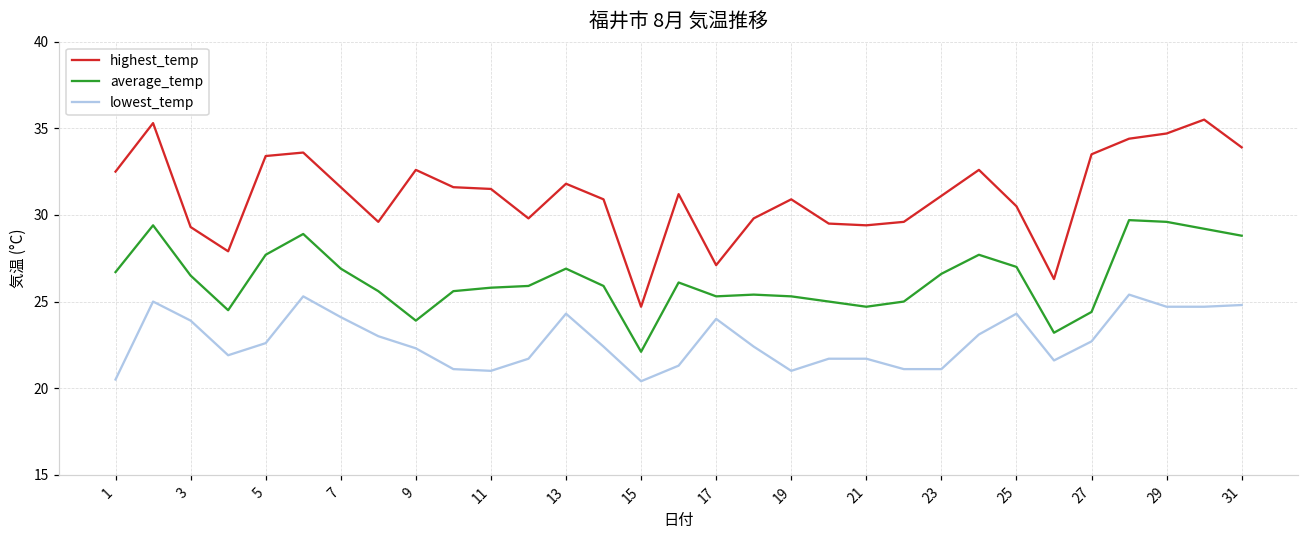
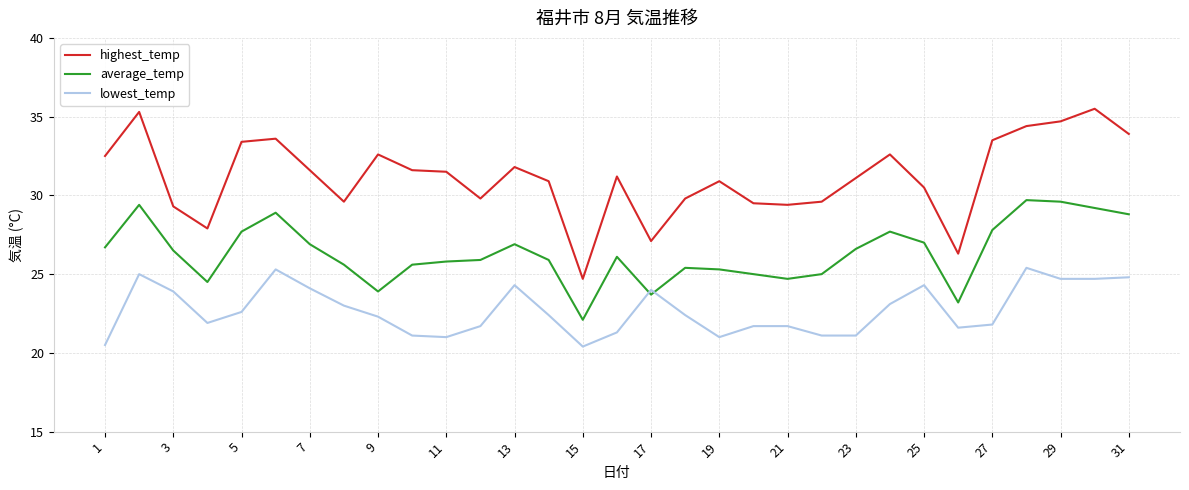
  {
    "highest_temp": {
      "1": 32.5,
      "3": 29.3,
      "5": 33.4,
      "7": 31.6,
      "9": 32.6,
      "11": 31.5,
      "13": 31.8,
      "15": 24.7,
      "17": 27.1,
      "19": 30.9,
      "21": 29.4,
      "23": 31.1,
      "25": 30.5,
      "27": 33.5,
      "29": 34.7,
      "31": 33.9
    },
    "average_temp": {
      "1": 26.7,
      "3": 26.5,
      "5": 27.7,
      "7": 26.9,
      "9": 23.9,
      "11": 25.8,
      "13": 26.9,
      "15": 22.1,
-     "17": 25.3,
+     "17": 23.7,
      "19": 25.3,
      "21": 24.7,
      "23": 26.6,
      "25": 27.0,
-     "27": 24.4,
+     "27": 27.8,
      "29": 29.6,
      "31": 28.8
    },
    "lowest_temp": {
      "1": 20.5,
      "3": 23.9,
      "5": 22.6,
      "7": 24.1,
      "9": 22.3,
      "11": 21.0,
      "13": 24.3,
      "15": 20.4,
      "17": 24.0,
      "19": 21.0,
      "21": 21.7,
      "23": 21.1,
      "25": 24.3,
-     "27": 22.7,
+     "27": 21.8,
      "29": 24.7,
      "31": 24.8
    }
  }
